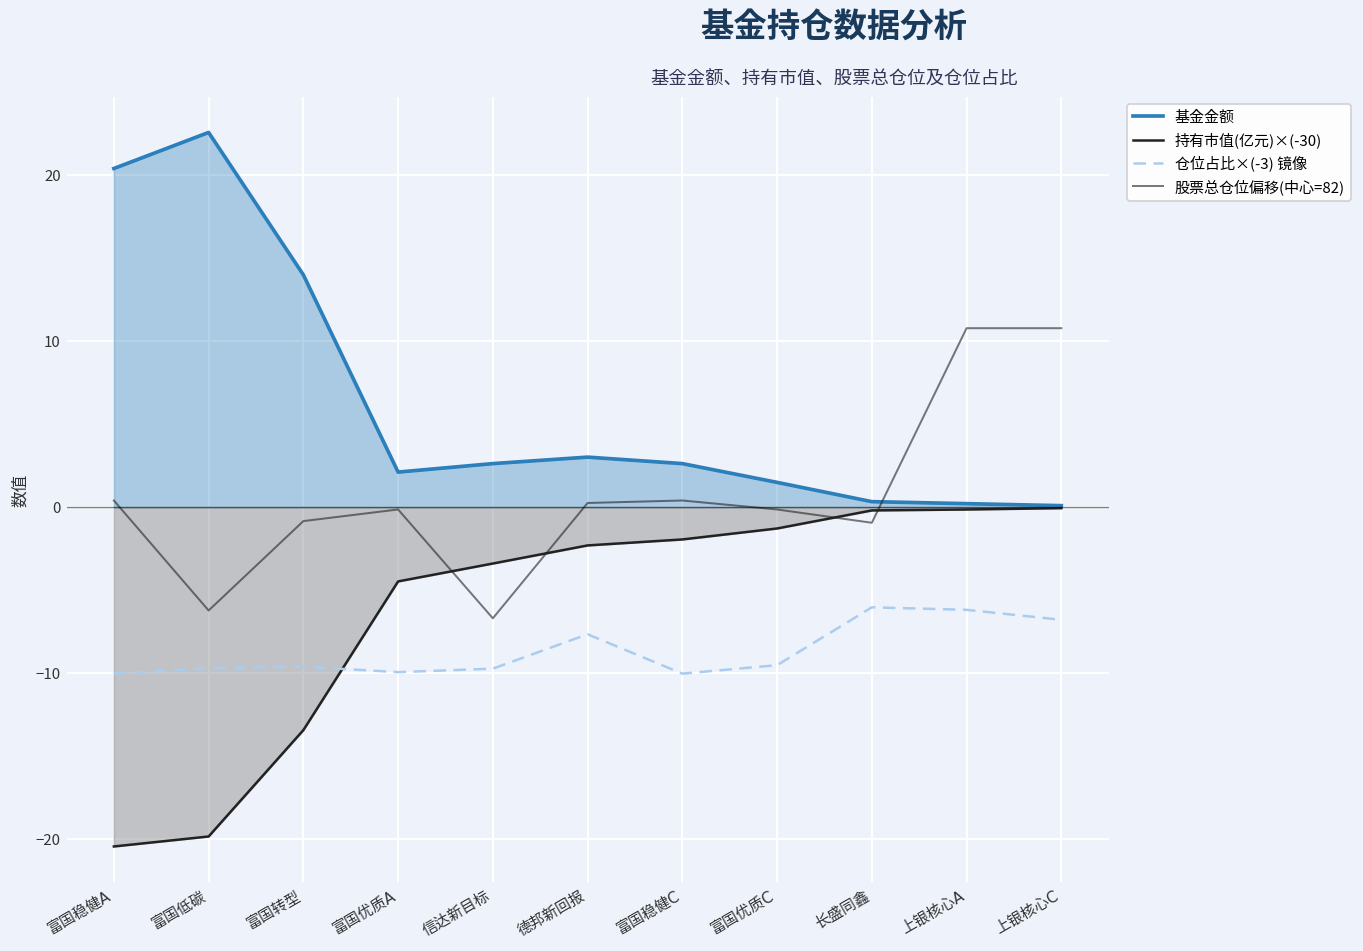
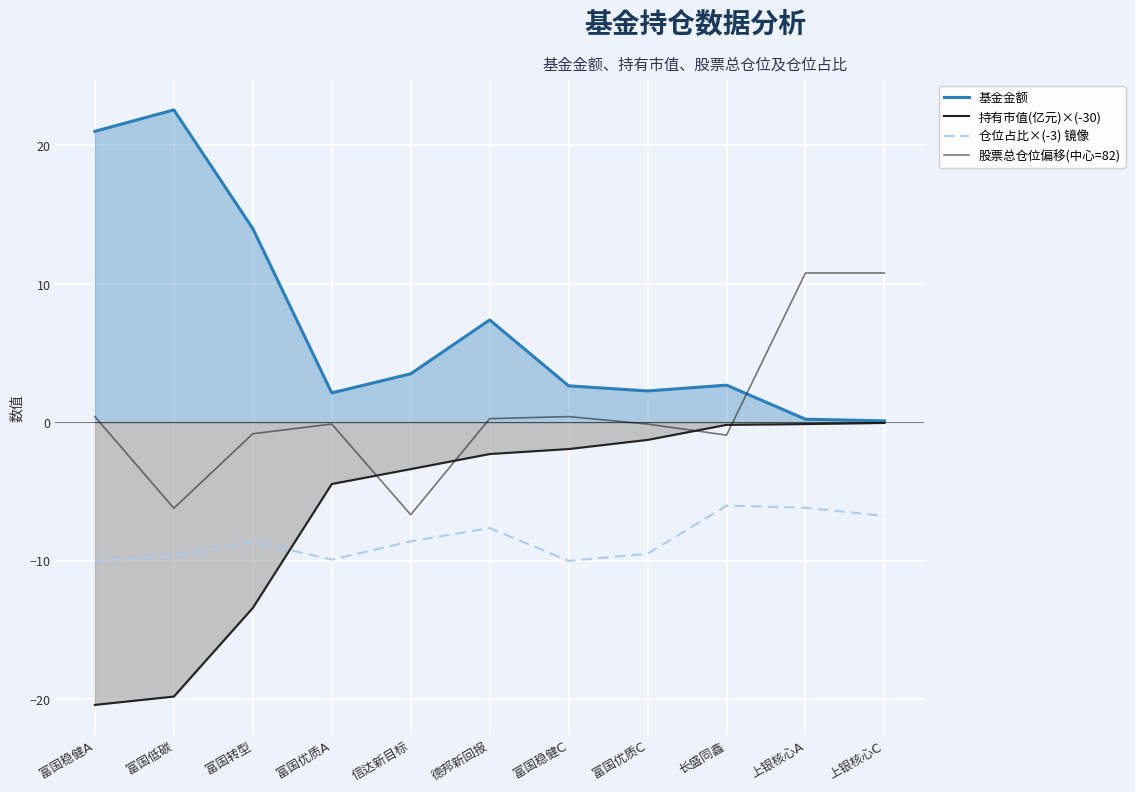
  {
    "基金金额": {
-     "富国稳健A": 20.4,
+     "富国稳健A": 21.0,
      "富国低碳": 22.6,
      "富国转型": 14.0,
      "富国优质A": 2.1,
-     "信达新目标": 2.6,
-     "德邦新回报": 3.0,
+     "信达新目标": 3.5,
+     "德邦新回报": 7.4,
      "富国稳健C": 2.6,
-     "富国优质C": 1.5,
-     "长盛同鑫": 0.3,
+     "富国优质C": 2.3,
+     "长盛同鑫": 2.7,
      "上银核心A": 0.2
    },
    "仓位占比×(-3) 镜像": {
      "富国稳健A": -10.0,
      "富国低碳": -9.7,
-     "富国转型": -9.6,
+     "富国转型": -8.6,
      "富国优质A": -9.9,
-     "信达新目标": -9.7,
+     "信达新目标": -8.6,
      "德邦新回报": -7.6,
      "富国稳健C": -10.0,
      "富国优质C": -9.5,
      "长盛同鑫": -6.0,
      "上银核心A": -6.2,
      "上银核心C": -6.8
    }
  }
